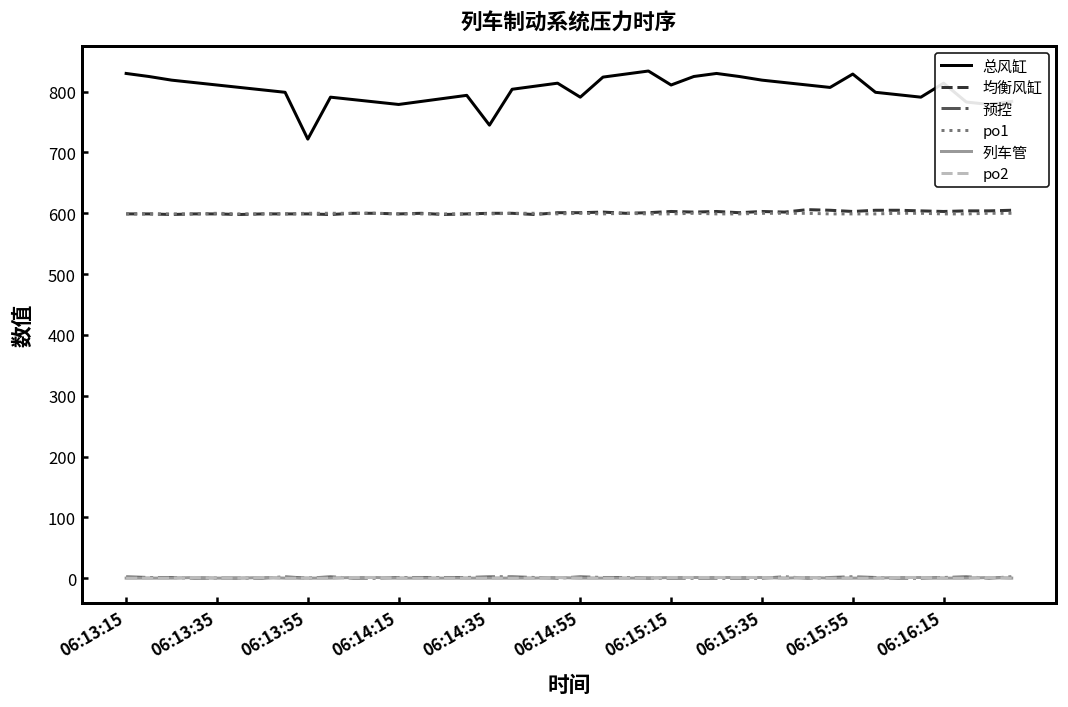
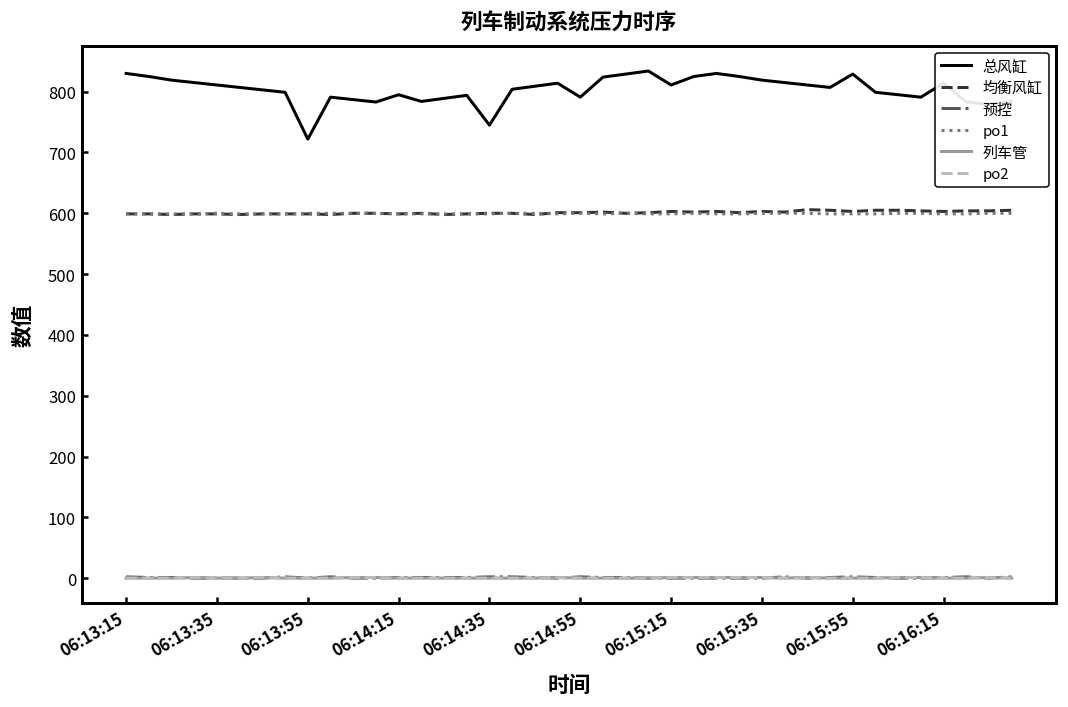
  {
    "总风缸": {
      "06:13:15": 830,
      "06:13:35": 810,
      "06:13:55": 720,
-     "06:14:15": 780,
+     "06:14:15": 800,
      "06:14:35": 750,
      "06:14:55": 790,
      "06:15:15": 810,
      "06:15:35": 820,
      "06:15:55": 830
    }
  }
